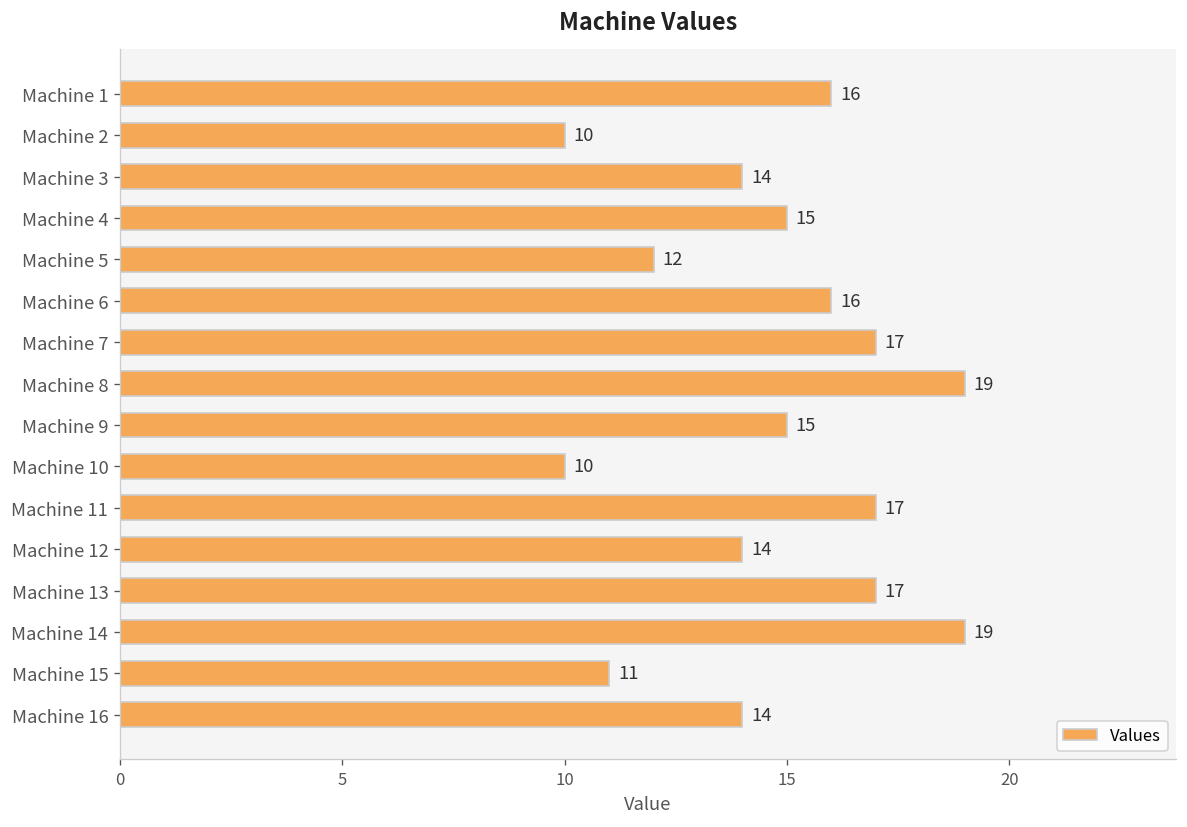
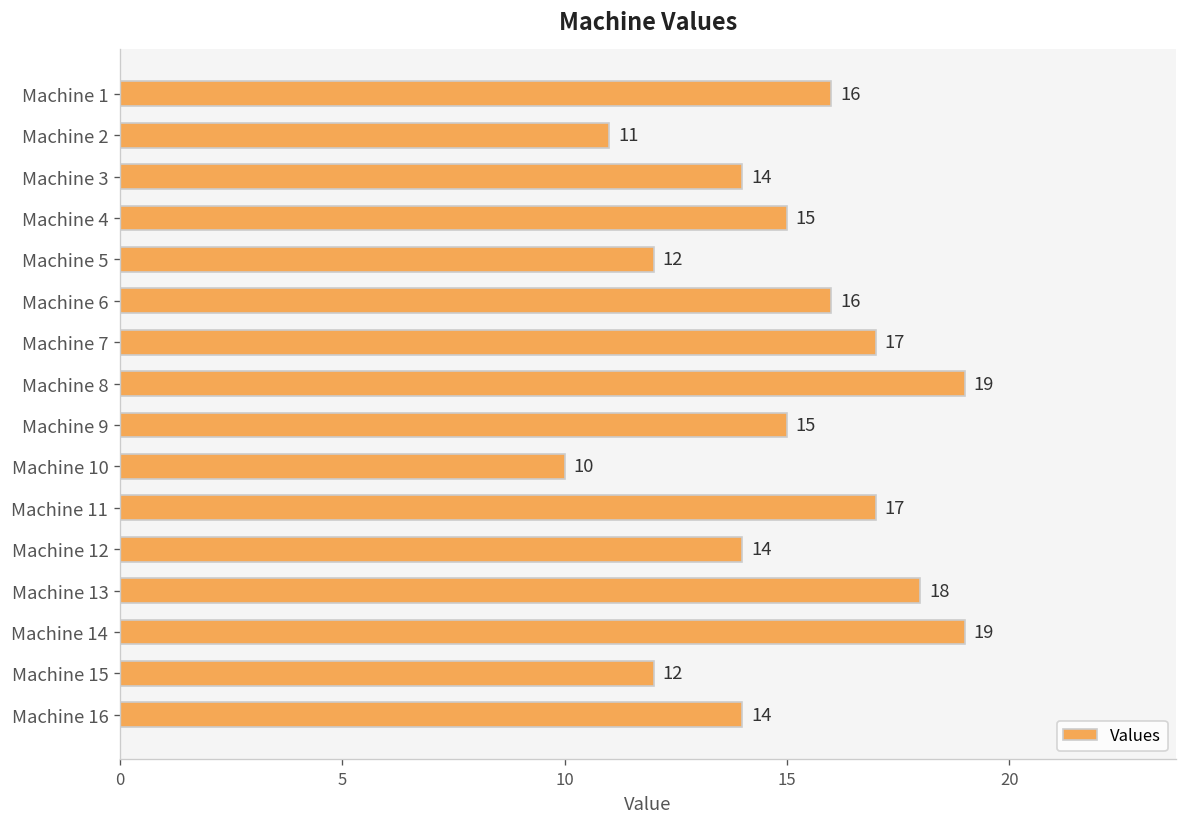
  {
    "Machine 1": 16,
-   "Machine 2": 10,
+   "Machine 2": 11,
    "Machine 3": 14,
    "Machine 4": 15,
    "Machine 5": 12,
    "Machine 6": 16,
    "Machine 7": 17,
    "Machine 8": 19,
    "Machine 9": 15,
    "Machine 10": 10,
    "Machine 11": 17,
    "Machine 12": 14,
-   "Machine 13": 17,
+   "Machine 13": 18,
    "Machine 14": 19,
-   "Machine 15": 11,
+   "Machine 15": 12,
    "Machine 16": 14
  }
